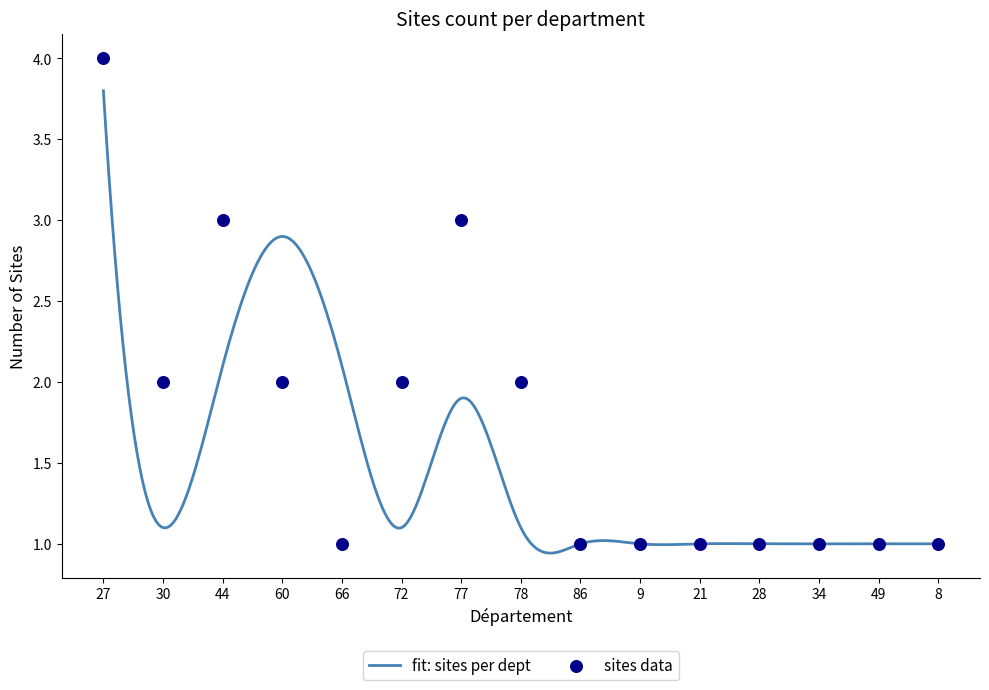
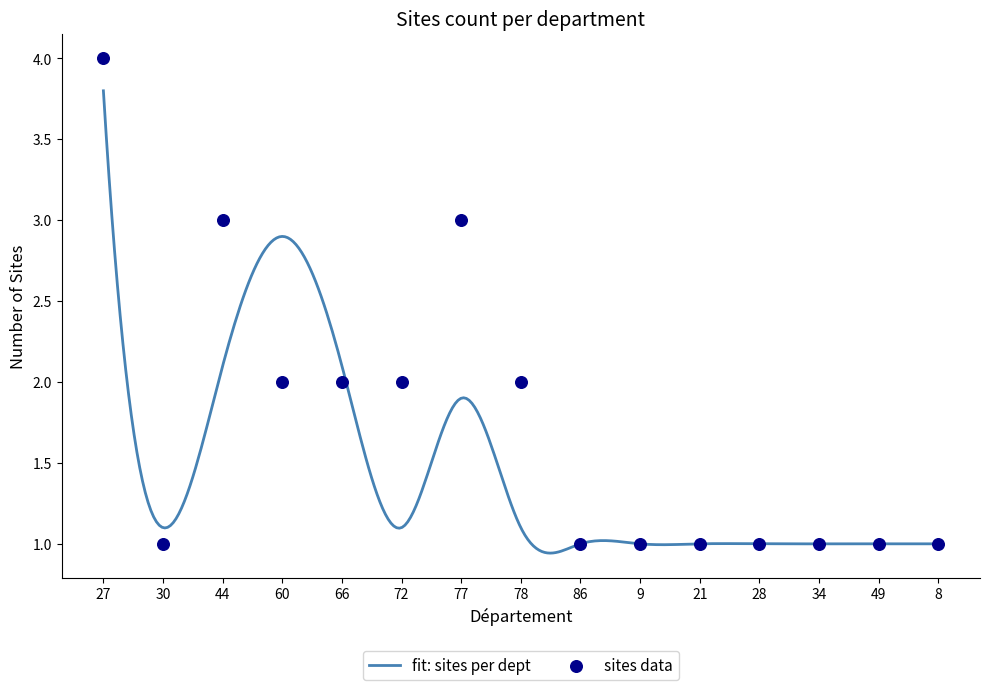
  {
    "fit: sites per dept": {
      "27": 3.80
    },
    "sites data": {
-     "30": 2,
-     "66": 1
+     "30": 1,
+     "66": 2
    }
  }
